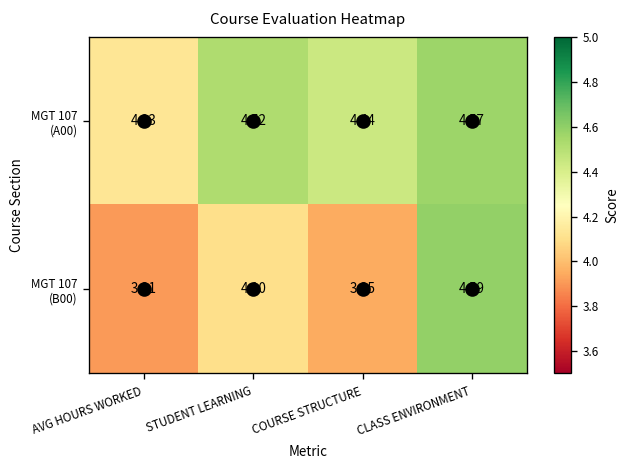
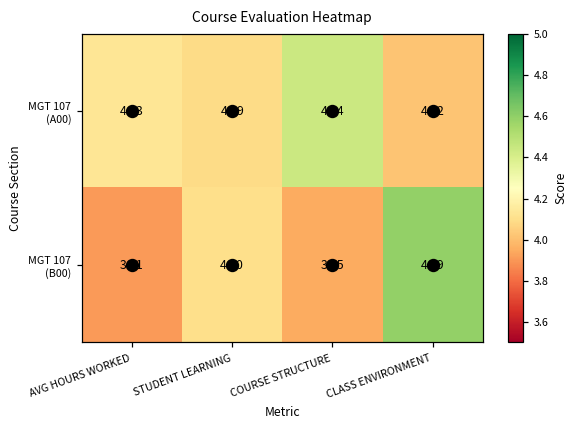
  {
    "MGT 107 (A00)": {
-     "STUDENT LEARNING": 4.52,
-     "CLASS ENVIRONMENT": 4.57
+     "STUDENT LEARNING": 4.09,
+     "CLASS ENVIRONMENT": 4.02
    }
  }
